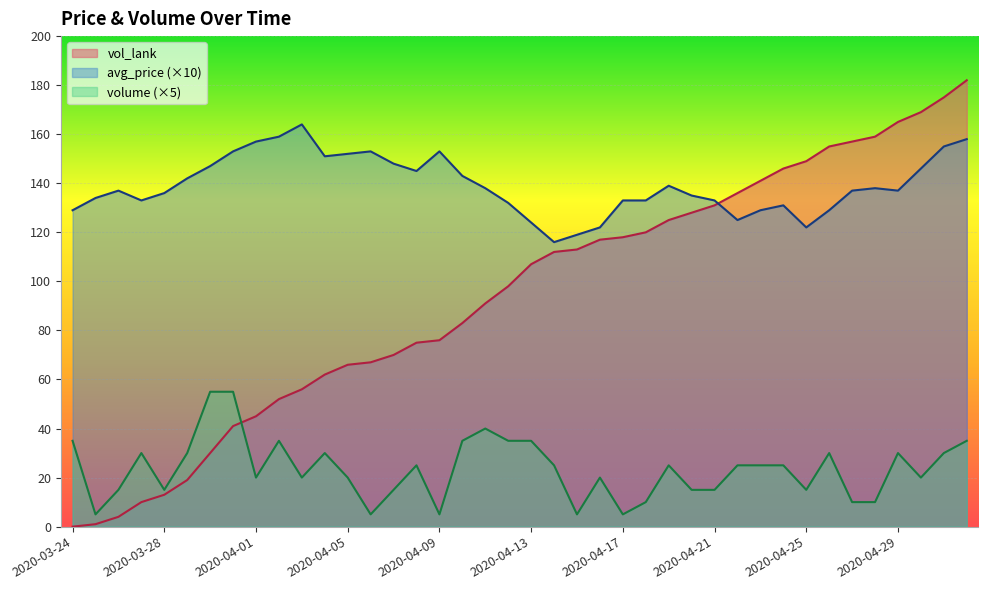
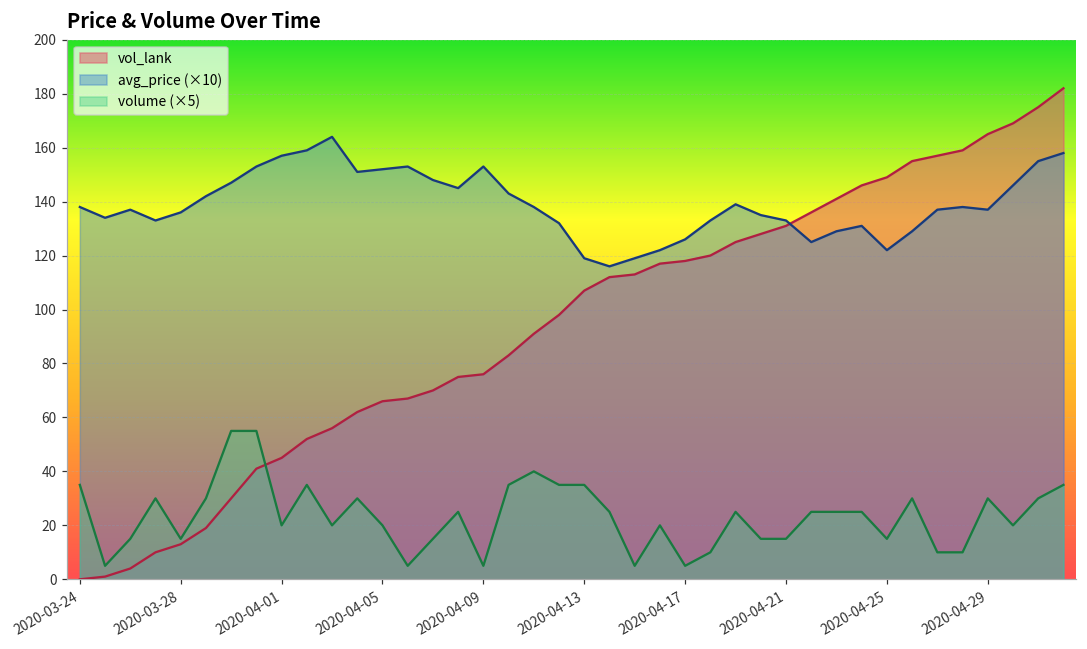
  {
    "vol_lank": {
      "2020-03-24": 0,
      "2020-03-28": 13,
      "2020-04-01": 45,
      "2020-04-05": 66,
      "2020-04-09": 76,
      "2020-04-13": 107,
      "2020-04-17": 118,
      "2020-04-21": 131,
      "2020-04-25": 149,
      "2020-04-29": 165
    },
    "avg_price (×10)": {
-     "2020-03-24": 129,
+     "2020-03-24": 138,
      "2020-03-28": 136,
      "2020-04-01": 157,
      "2020-04-05": 152,
      "2020-04-09": 153,
-     "2020-04-13": 124,
-     "2020-04-17": 133,
+     "2020-04-13": 119,
+     "2020-04-17": 126,
      "2020-04-21": 133,
      "2020-04-25": 122,
      "2020-04-29": 137
    },
    "volume (×5)": {
      "2020-03-24": 35,
      "2020-03-28": 15,
      "2020-04-01": 20,
      "2020-04-05": 20,
      "2020-04-09": 5,
      "2020-04-13": 35,
      "2020-04-17": 5,
      "2020-04-21": 15,
      "2020-04-25": 15,
      "2020-04-29": 30
    }
  }
